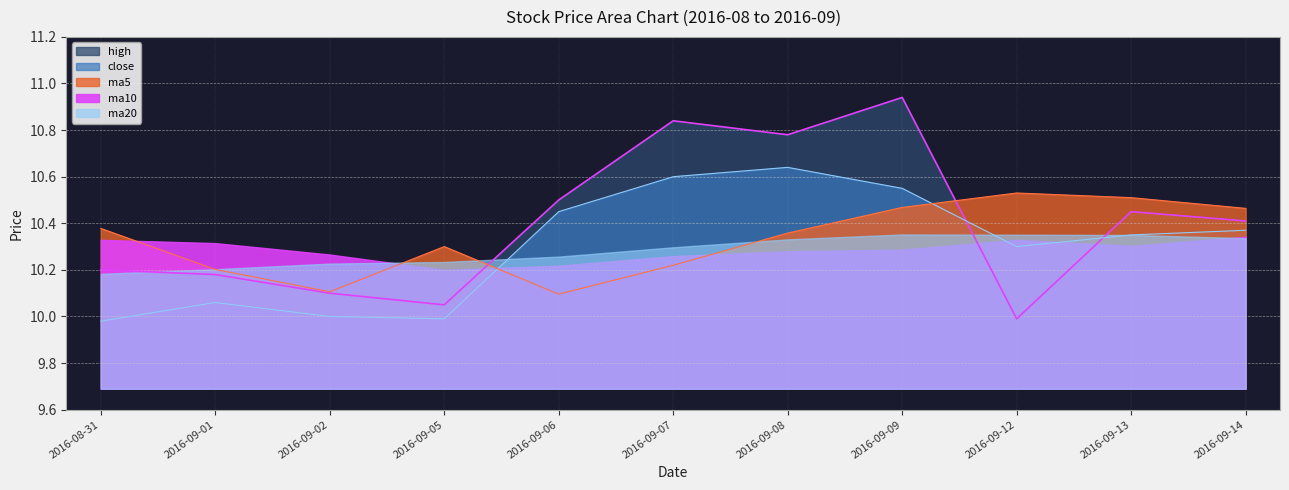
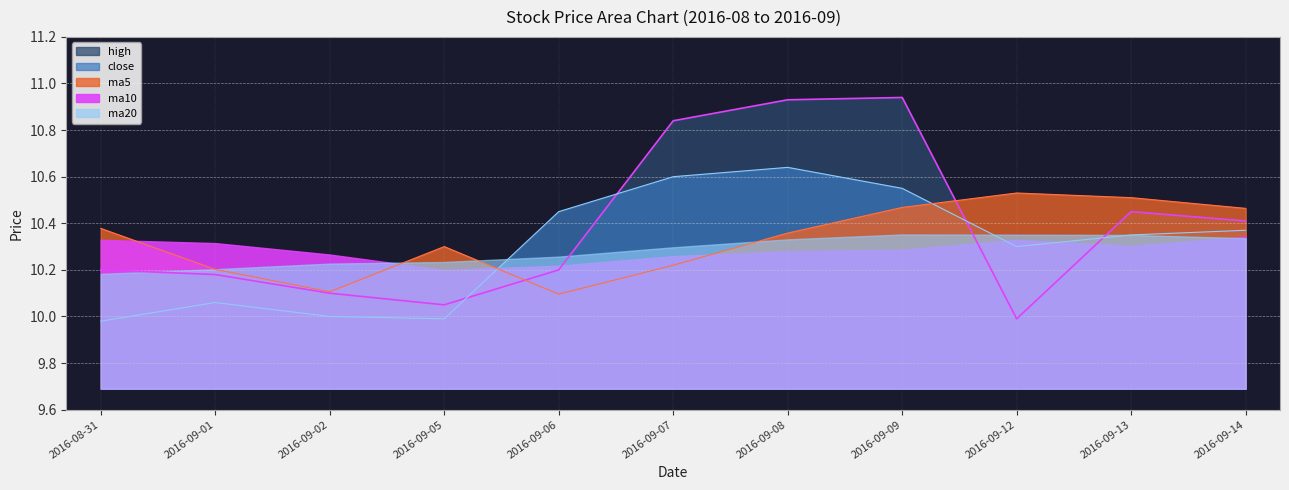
  {
    "high": {
      "2016-08-31": 10.20,
      "2016-09-01": 10.18,
      "2016-09-05": 10.05,
-     "2016-09-06": 10.5,
+     "2016-09-06": 10.2,
      "2016-09-07": 10.84,
-     "2016-09-08": 10.78,
+     "2016-09-08": 10.93,
      "2016-09-09": 10.94,
      "2016-09-12": 9.99,
      "2016-09-13": 10.45,
      "2016-09-14": 10.41
    },
    "close": {
      "2016-08-31": 9.98,
      "2016-09-01": 10.06,
      "2016-09-02": 10.00,
      "2016-09-05": 9.99,
      "2016-09-06": 10.45,
      "2016-09-07": 10.60,
      "2016-09-08": 10.64,
      "2016-09-09": 10.55,
      "2016-09-12": 10.30,
      "2016-09-14": 10.37
    },
    "ma5": {
      "2016-08-31": 10.38,
      "2016-09-05": 10.30,
      "2016-09-06": 10.10,
      "2016-09-07": 10.22,
      "2016-09-08": 10.36,
      "2016-09-09": 10.47,
      "2016-09-12": 10.53,
      "2016-09-13": 10.51,
      "2016-09-14": 10.46
    },
    "ma10": {
      "2016-08-31": 10.33,
      "2016-09-01": 10.32,
      "2016-09-02": 10.27,
      "2016-09-05": 10.20,
      "2016-09-06": 10.22,
      "2016-09-07": 10.26,
      "2016-09-08": 10.28,
      "2016-09-09": 10.29,
      "2016-09-12": 10.33,
      "2016-09-13": 10.30
    },
    "ma20": {
      "2016-08-31": 10.18,
      "2016-09-02": 10.23,
      "2016-09-05": 10.23,
      "2016-09-06": 10.26,
      "2016-09-07": 10.30,
      "2016-09-08": 10.33,
      "2016-09-09": 10.35,
      "2016-09-12": 10.35
    }
  }
